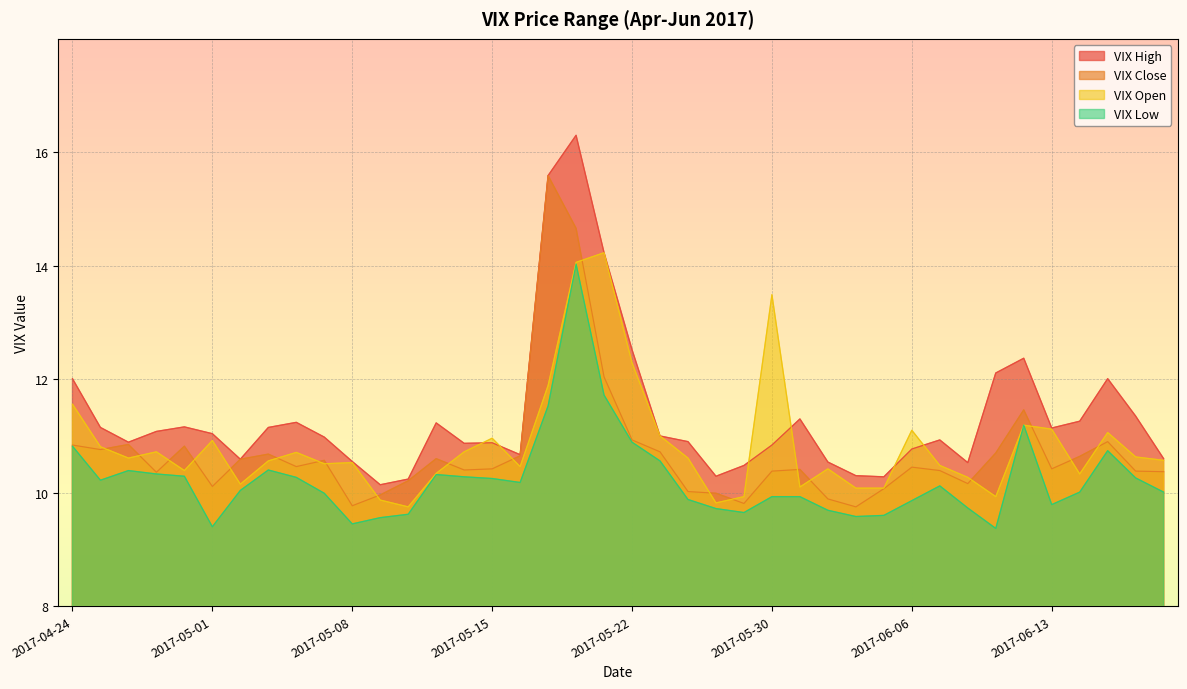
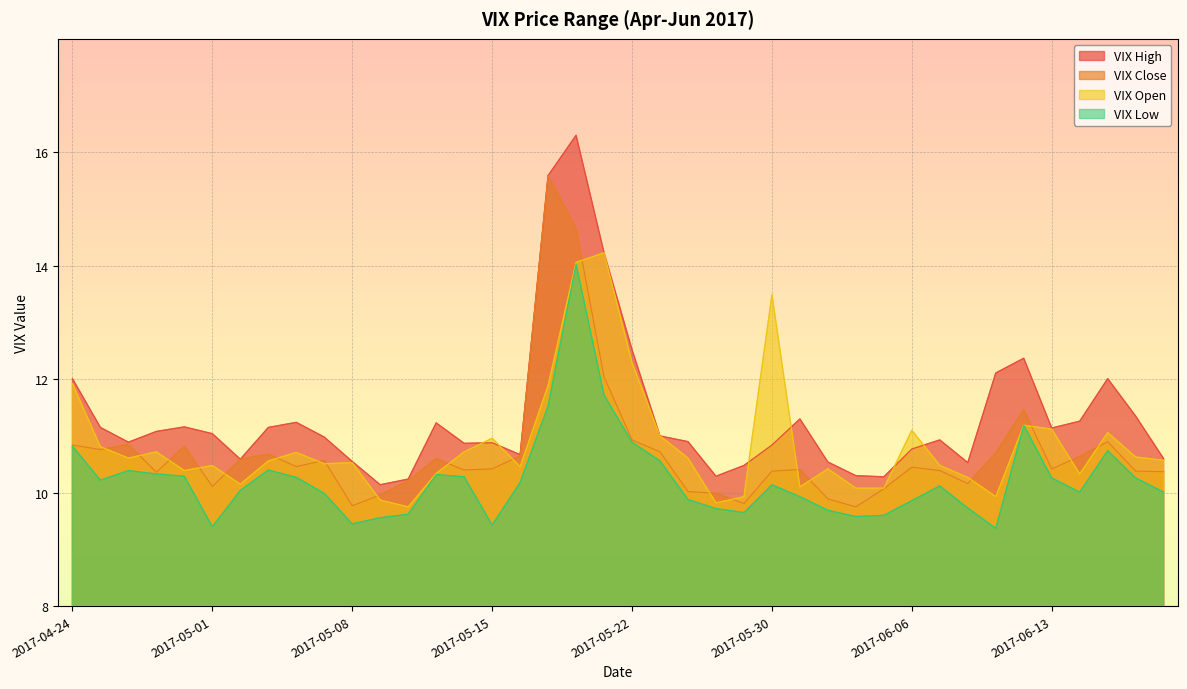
  {
    "VIX Open": {
-     "2017-04-24": 11.6,
-     "2017-05-01": 10.9,
+     "2017-04-24": 11.9,
+     "2017-05-01": 10.5,
      "2017-05-15": 11.0,
      "2017-05-22": 12.3,
      "2017-05-30": 13.5,
      "2017-06-06": 11.1
    },
    "VIX Low": {
      "2017-05-01": 9.4,
      "2017-05-08": 9.5,
-     "2017-05-15": 10.3,
-     "2017-05-30": 9.9,
+     "2017-05-15": 9.4,
+     "2017-05-30": 10.1,
      "2017-06-06": 9.9,
-     "2017-06-13": 9.8
+     "2017-06-13": 10.3
    }
  }
